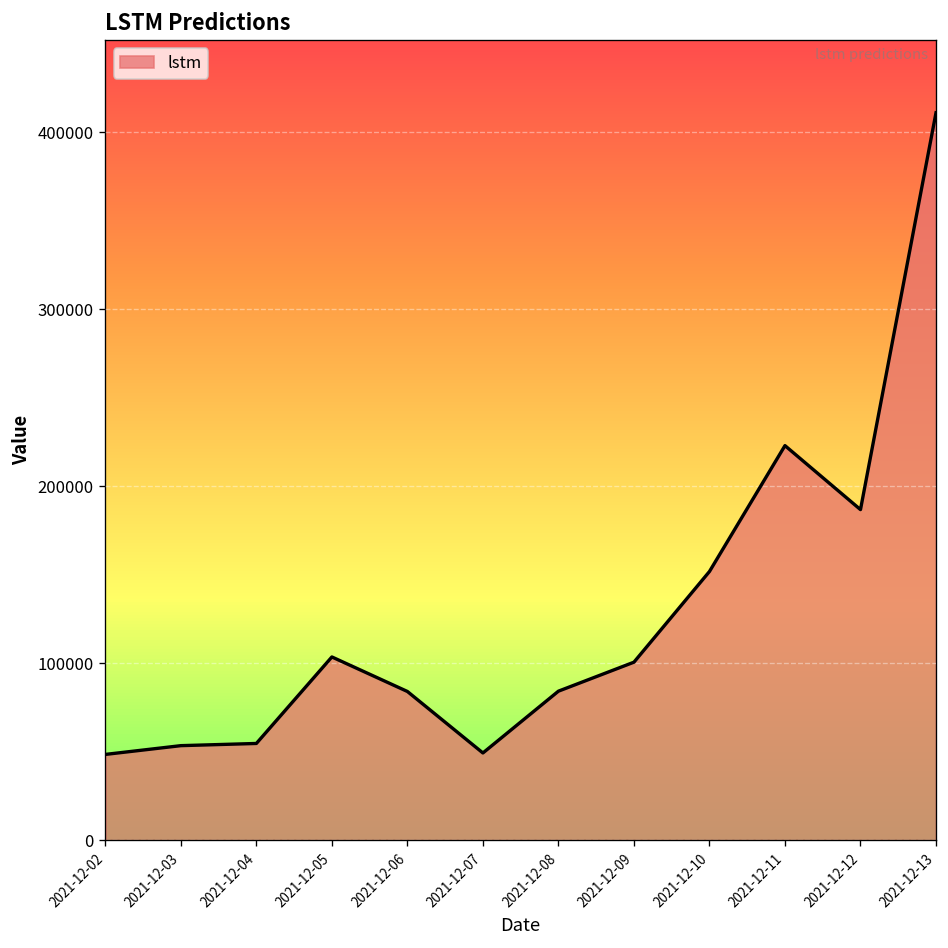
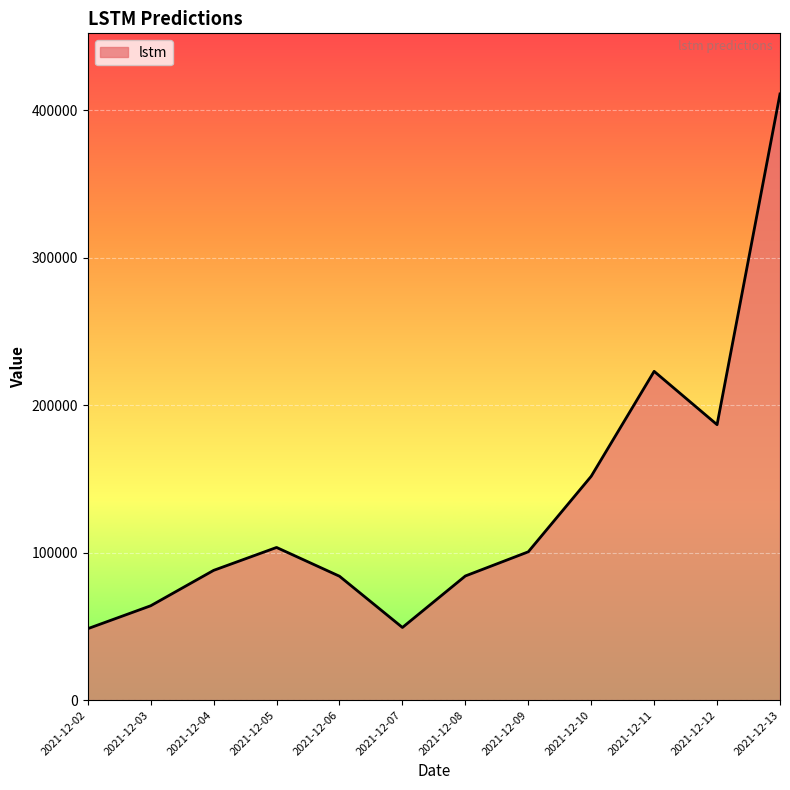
  {
    "2021-12-02": 48000,
-   "2021-12-03": 53000,
-   "2021-12-04": 55000,
+   "2021-12-03": 64000,
+   "2021-12-04": 88000,
    "2021-12-05": 104000,
    "2021-12-06": 84000,
    "2021-12-07": 49000,
    "2021-12-08": 84000,
    "2021-12-09": 101000,
    "2021-12-10": 152000,
    "2021-12-11": 223000,
    "2021-12-12": 187000,
    "2021-12-13": 411000
  }
